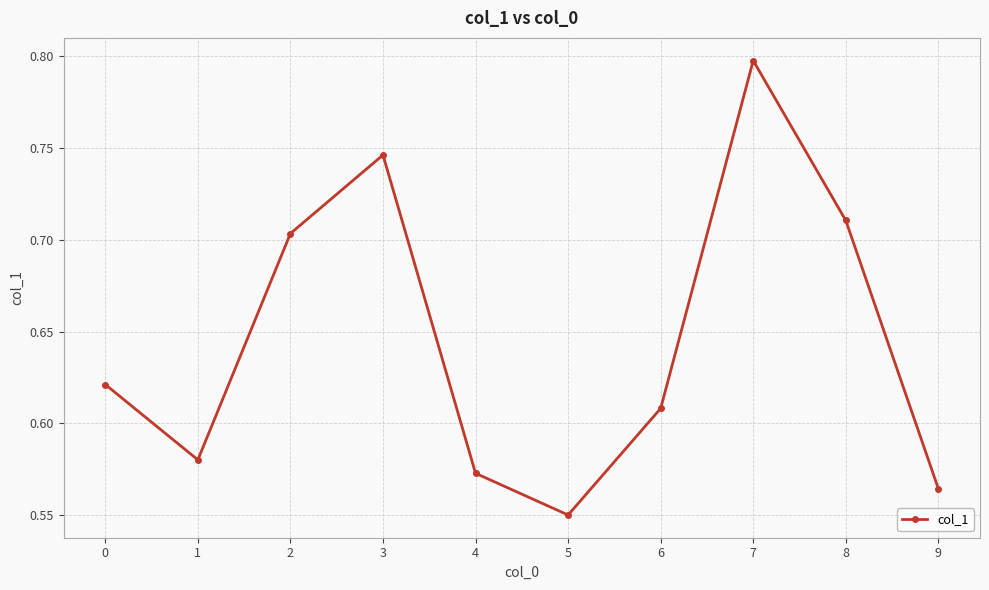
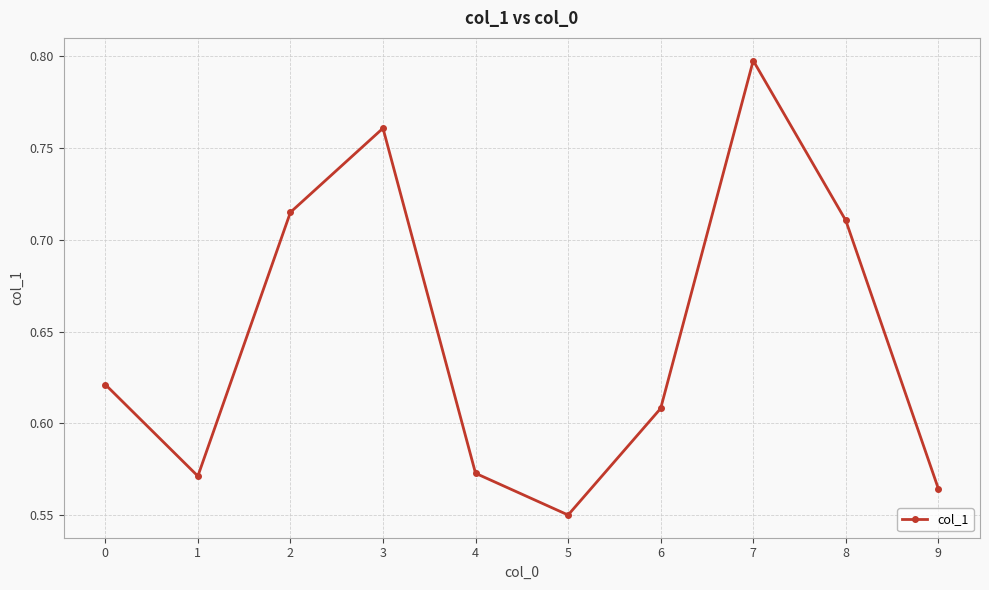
  {
    "0": 0.621,
-   "1": 0.580,
-   "2": 0.703,
-   "3": 0.746,
+   "1": 0.571,
+   "2": 0.715,
+   "3": 0.761,
    "4": 0.573,
    "5": 0.550,
    "6": 0.608,
    "7": 0.797,
    "8": 0.710,
    "9": 0.565
  }
